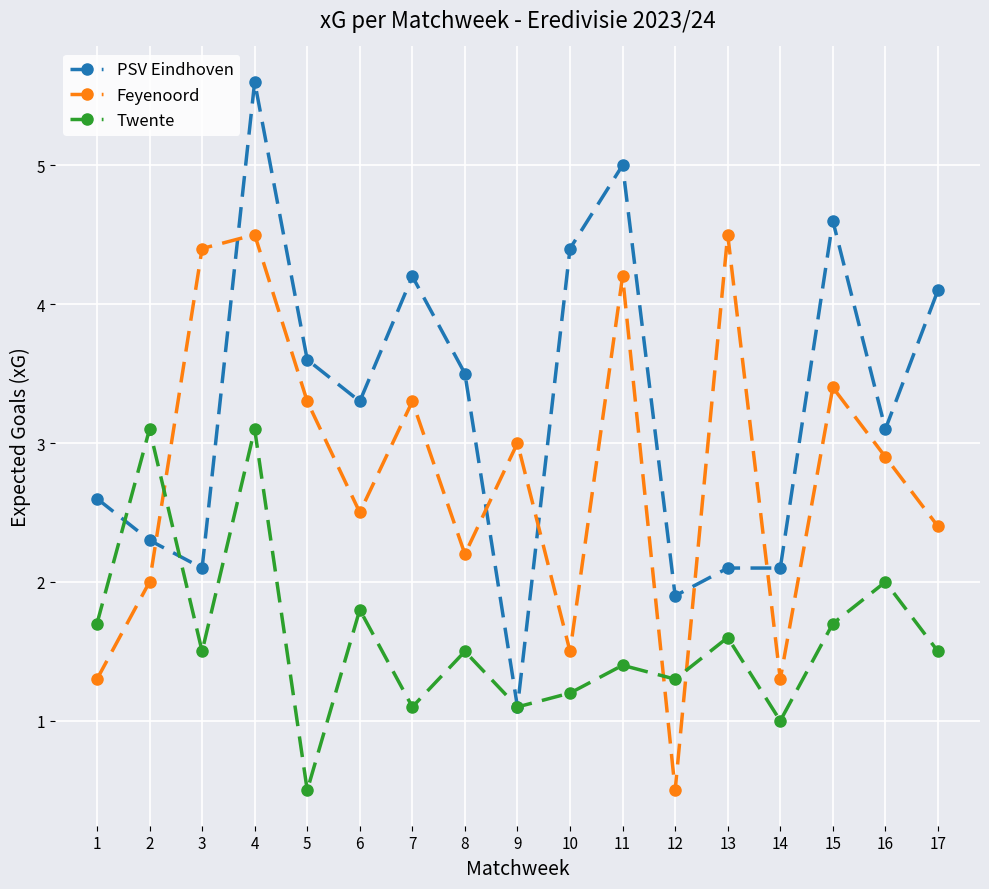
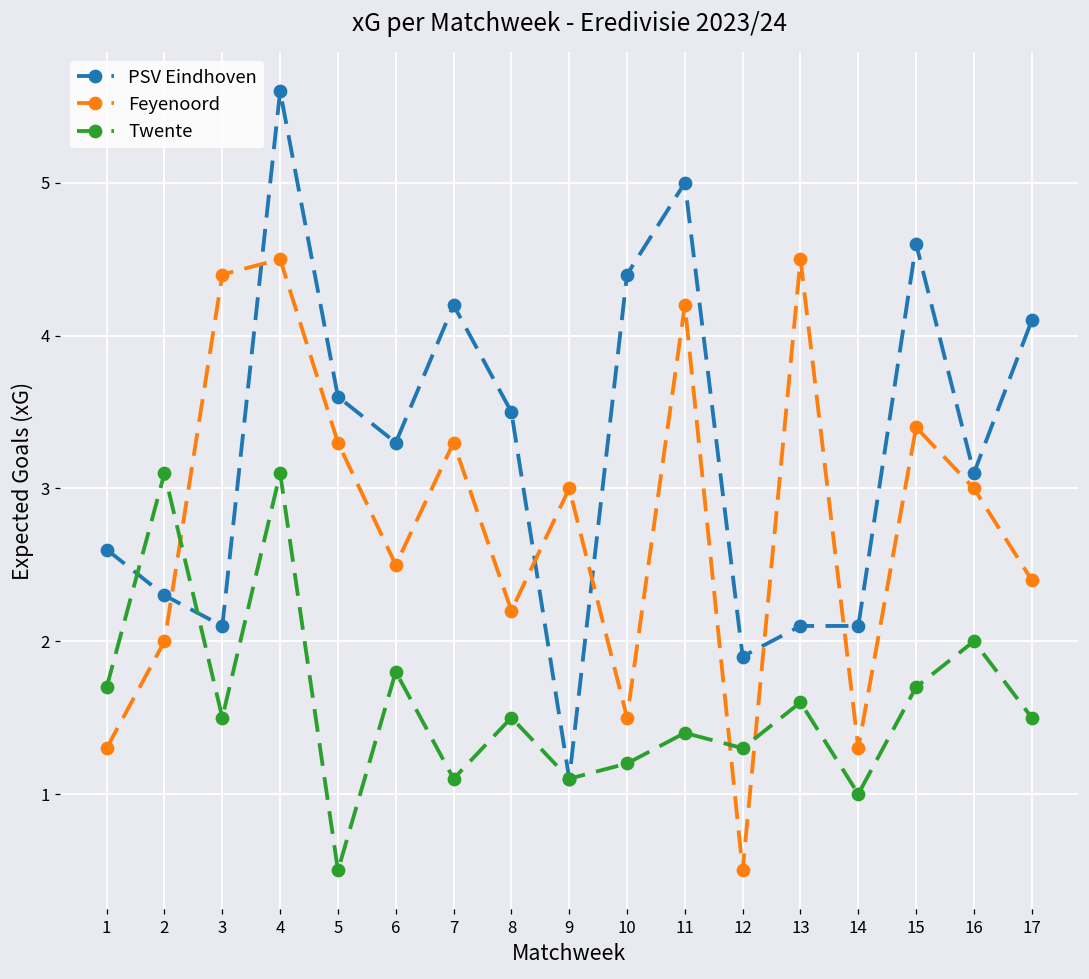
  {
    "PSV Eindhoven": {
      "1": 2.6,
      "2": 2.3,
      "3": 2.1,
      "4": 5.6,
      "5": 3.6,
      "6": 3.3,
      "7": 4.2,
      "8": 3.5,
      "10": 4.4,
      "11": 5.0,
      "12": 1.9,
      "13": 2.1,
      "14": 2.1,
      "15": 4.6,
      "16": 3.1,
      "17": 4.1
    },
    "Feyenoord": {
      "1": 1.3,
      "2": 2.0,
      "3": 4.4,
      "4": 4.5,
      "5": 3.3,
      "6": 2.5,
      "7": 3.3,
      "8": 2.2,
      "9": 3.0,
      "10": 1.5,
      "11": 4.2,
      "12": 0.5,
      "13": 4.5,
      "14": 1.3,
      "15": 3.4,
-     "16": 2.9,
+     "16": 3.0,
      "17": 2.4
    },
    "Twente": {
      "1": 1.7,
      "2": 3.1,
      "3": 1.5,
      "4": 3.1,
      "5": 0.5,
      "6": 1.8,
      "7": 1.1,
      "8": 1.5,
      "10": 1.2,
      "11": 1.4,
      "12": 1.3,
      "13": 1.6,
      "14": 1.0,
      "15": 1.7,
      "16": 2.0,
      "17": 1.5
    }
  }
